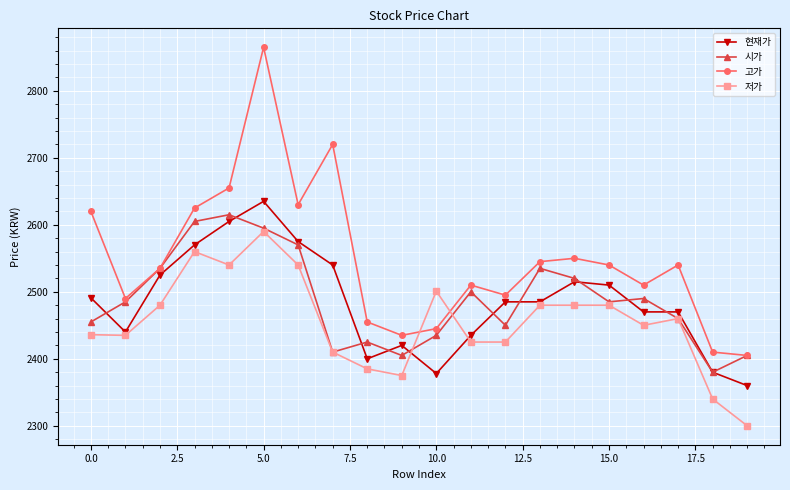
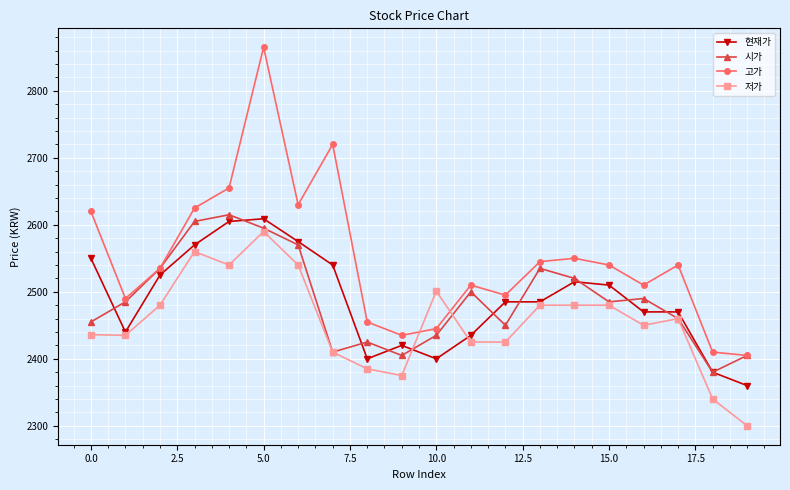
  {
    "현재가": {
-     "0.0": 2490,
-     "5.0": 2640,
-     "10.0": 2380,
+     "0.0": 2550,
+     "5.0": 2610,
+     "10.0": 2400,
      "15.0": 2510
    },
    "저가": {
      "0.0": 2440,
      "5.0": 2590,
      "10.0": 2500,
      "15.0": 2480
    }
  }
